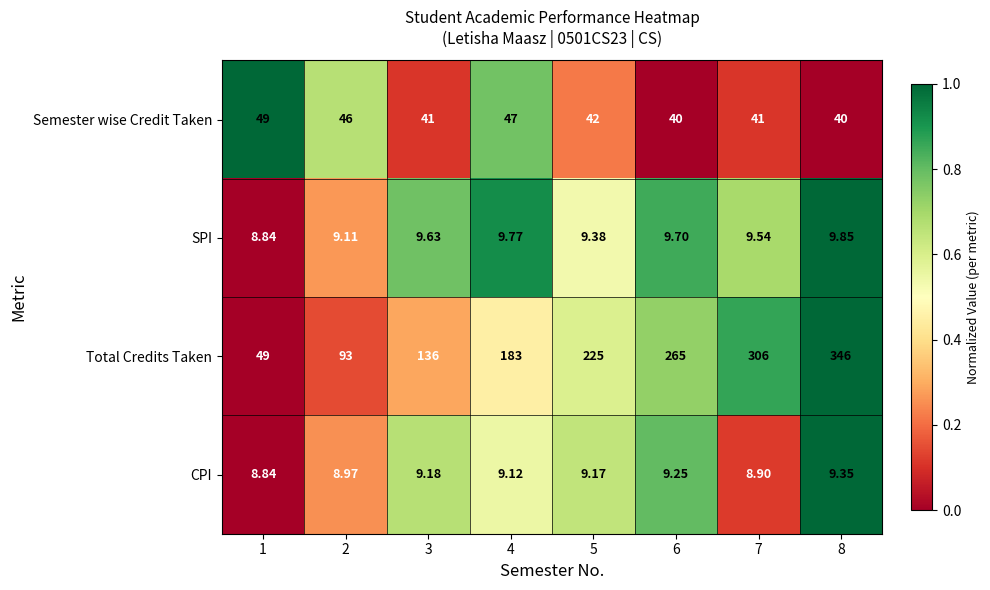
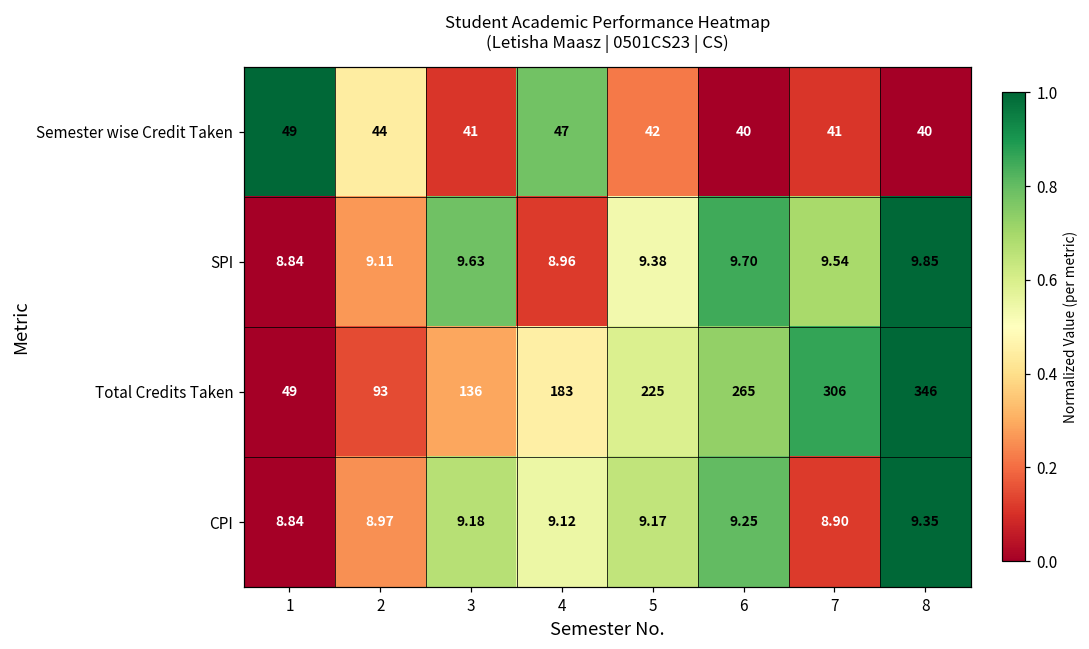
  {
    "Semester wise Credit Taken": {
      "1": 49,
-     "2": 46,
+     "2": 44,
      "3": 41,
      "4": 47,
      "5": 42,
      "6": 40,
      "7": 41,
      "8": 40
    },
    "SPI": {
      "1": 8.84,
      "2": 9.11,
      "3": 9.63,
-     "4": 9.77,
+     "4": 8.96,
      "5": 9.38,
      "6": 9.70,
      "7": 9.54,
      "8": 9.85
    },
    "Total Credits Taken": {
      "1": 49,
      "2": 93,
      "3": 136,
      "4": 183,
      "5": 225,
      "6": 265,
      "7": 306,
      "8": 346
    },
    "CPI": {
      "1": 8.84,
      "2": 8.97,
      "3": 9.18,
      "4": 9.12,
      "5": 9.17,
      "6": 9.25,
      "7": 8.90,
      "8": 9.35
    }
  }
